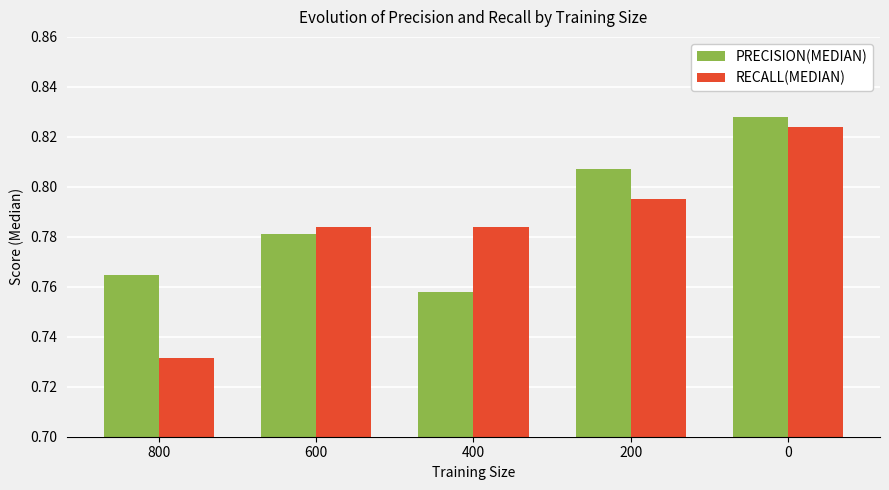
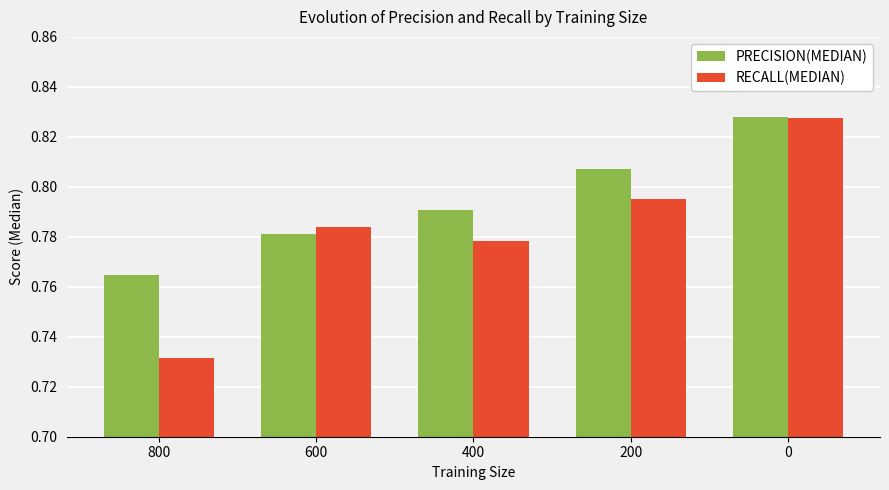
  {
    "PRECISION(MEDIAN)": {
      "800": 0.765,
      "600": 0.781,
-     "400": 0.758,
+     "400": 0.791,
      "200": 0.807,
      "0": 0.828
    },
    "RECALL(MEDIAN)": {
      "800": 0.731,
      "600": 0.784,
-     "400": 0.784,
+     "400": 0.778,
      "200": 0.795,
-     "0": 0.824
+     "0": 0.828
    }
  }
